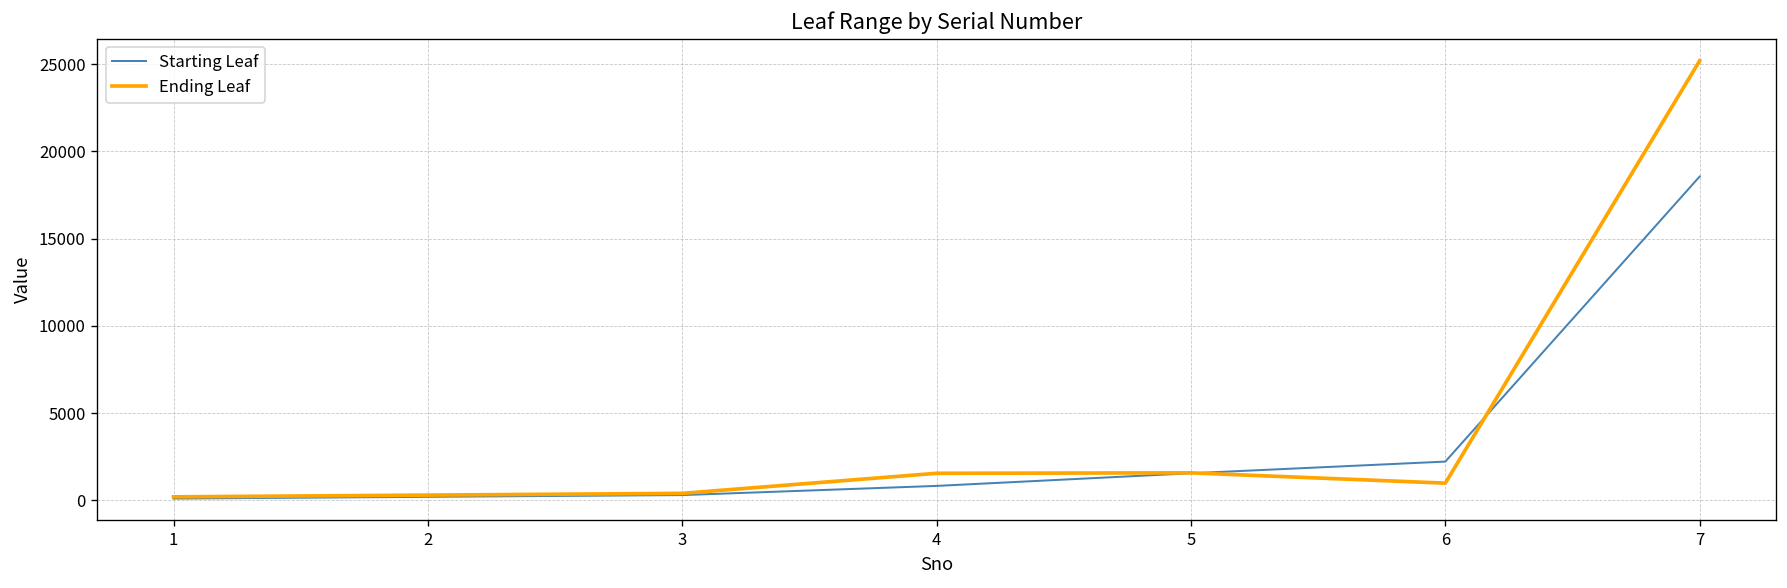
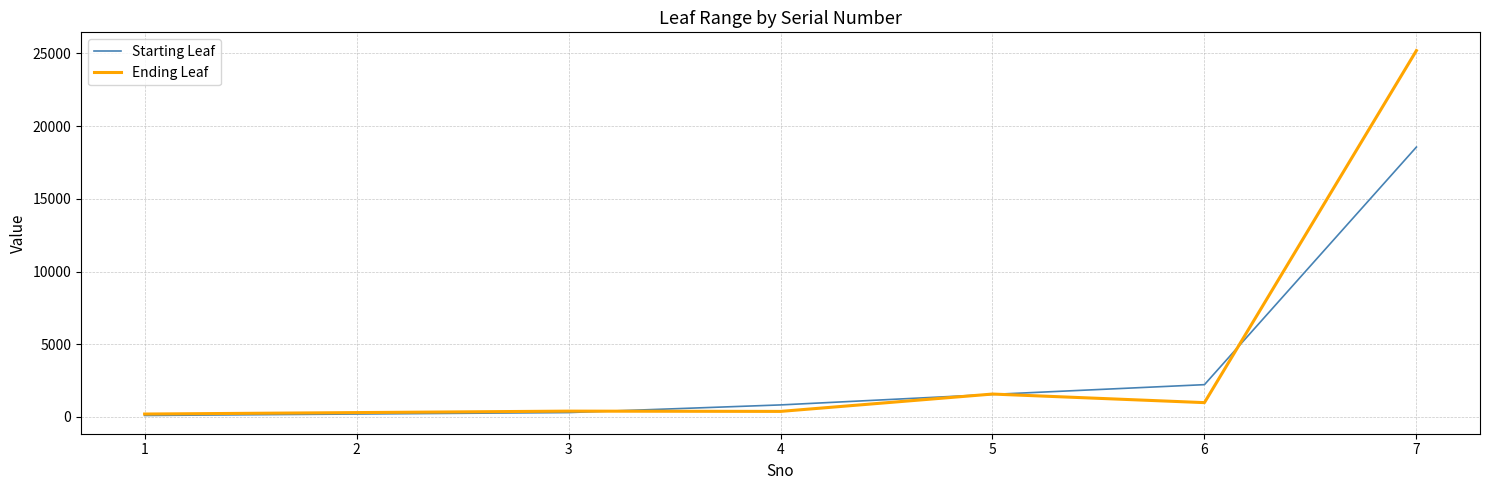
  {
    "Starting Leaf": {
      "4": 800,
      "6": 2200,
      "7": 18600
    },
    "Ending Leaf": {
-     "4": 1600,
+     "4": 400,
      "6": 1000,
      "7": 25200
    }
  }
